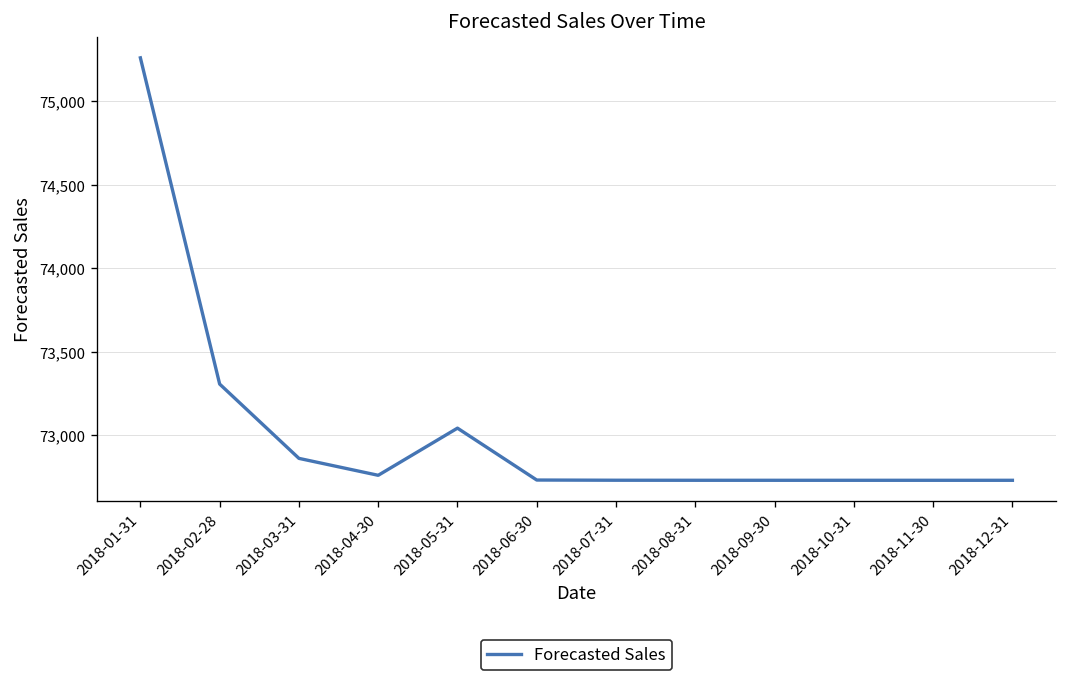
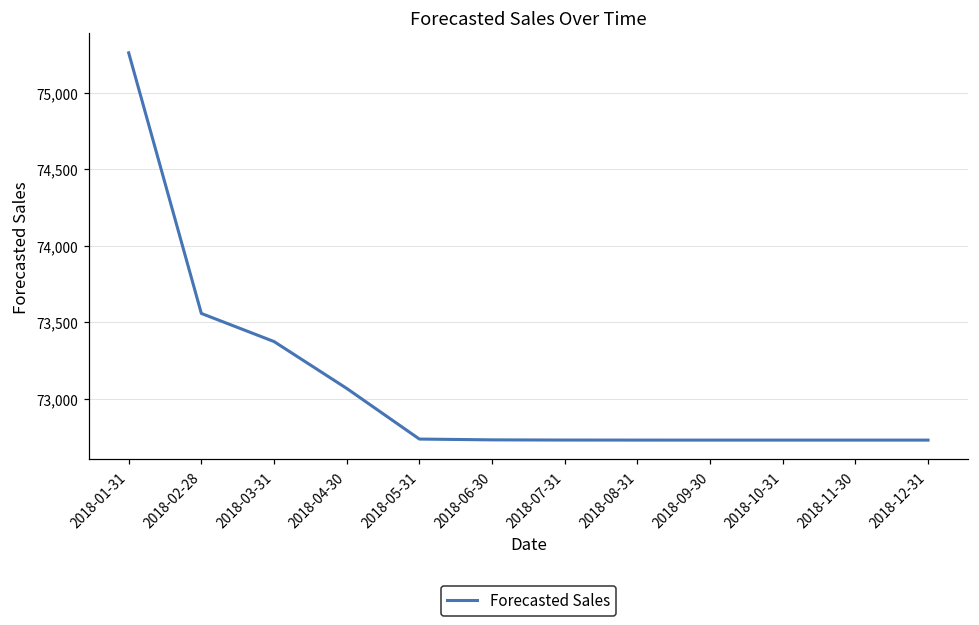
  {
    "2018-01-31": "75,260",
-   "2018-02-28": "73,310",
-   "2018-03-31": "72,860",
-   "2018-04-30": "72,760",
-   "2018-05-31": "73,040",
+   "2018-02-28": "73,560",
+   "2018-03-31": "73,370",
+   "2018-04-30": "73,070",
+   "2018-05-31": "72,740",
    "2018-06-30": "72,730",
    "2018-07-31": "72,730",
    "2018-08-31": "72,730",
    "2018-09-30": "72,730",
    "2018-10-31": "72,730",
    "2018-11-30": "72,730",
    "2018-12-31": "72,730"
  }
